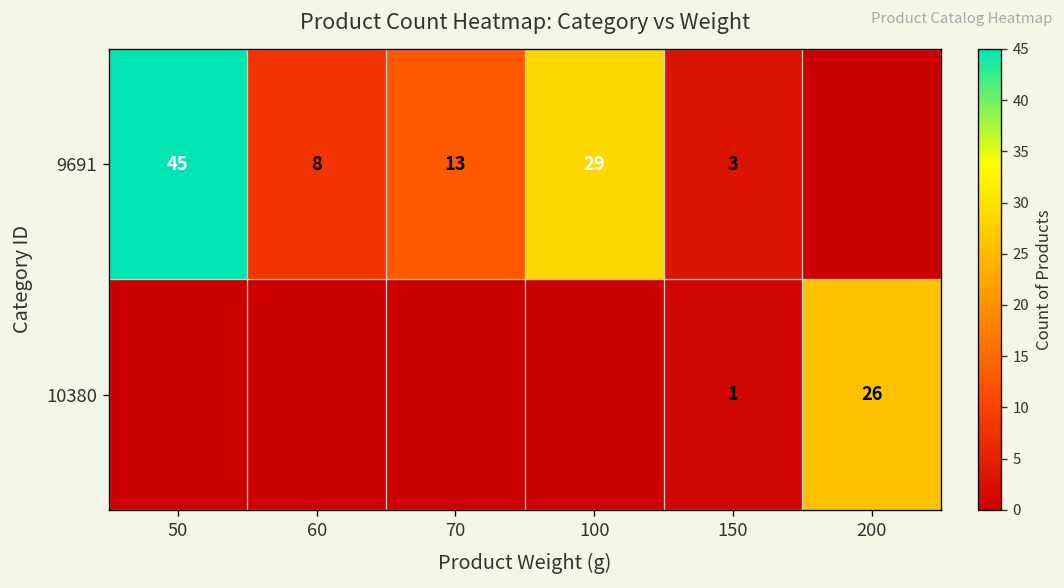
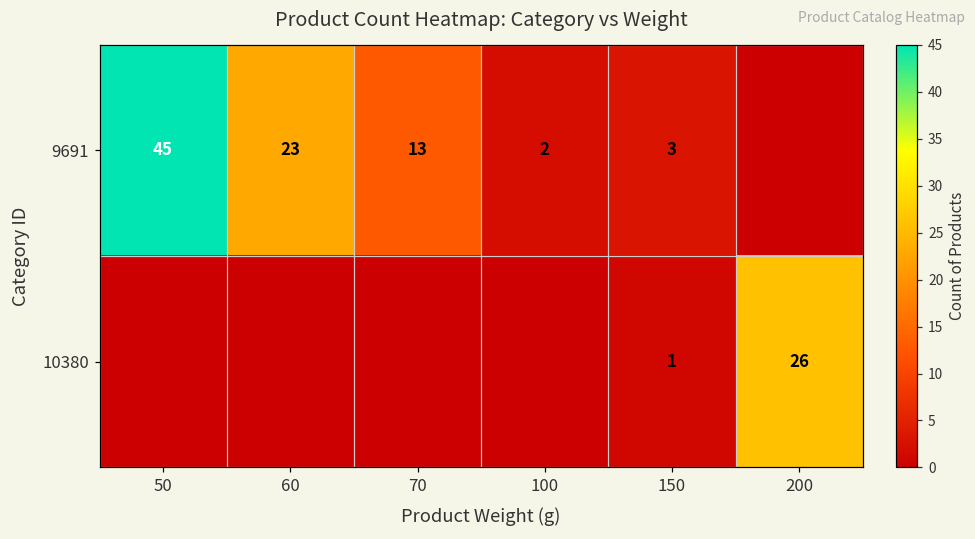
  {
    "9691": {
      "50": 45,
-     "60": 8,
+     "60": 23,
      "70": 13,
-     "100": 29,
+     "100": 2,
      "150": 3
    },
    "10380": {
      "150": 1,
      "200": 26
    }
  }
